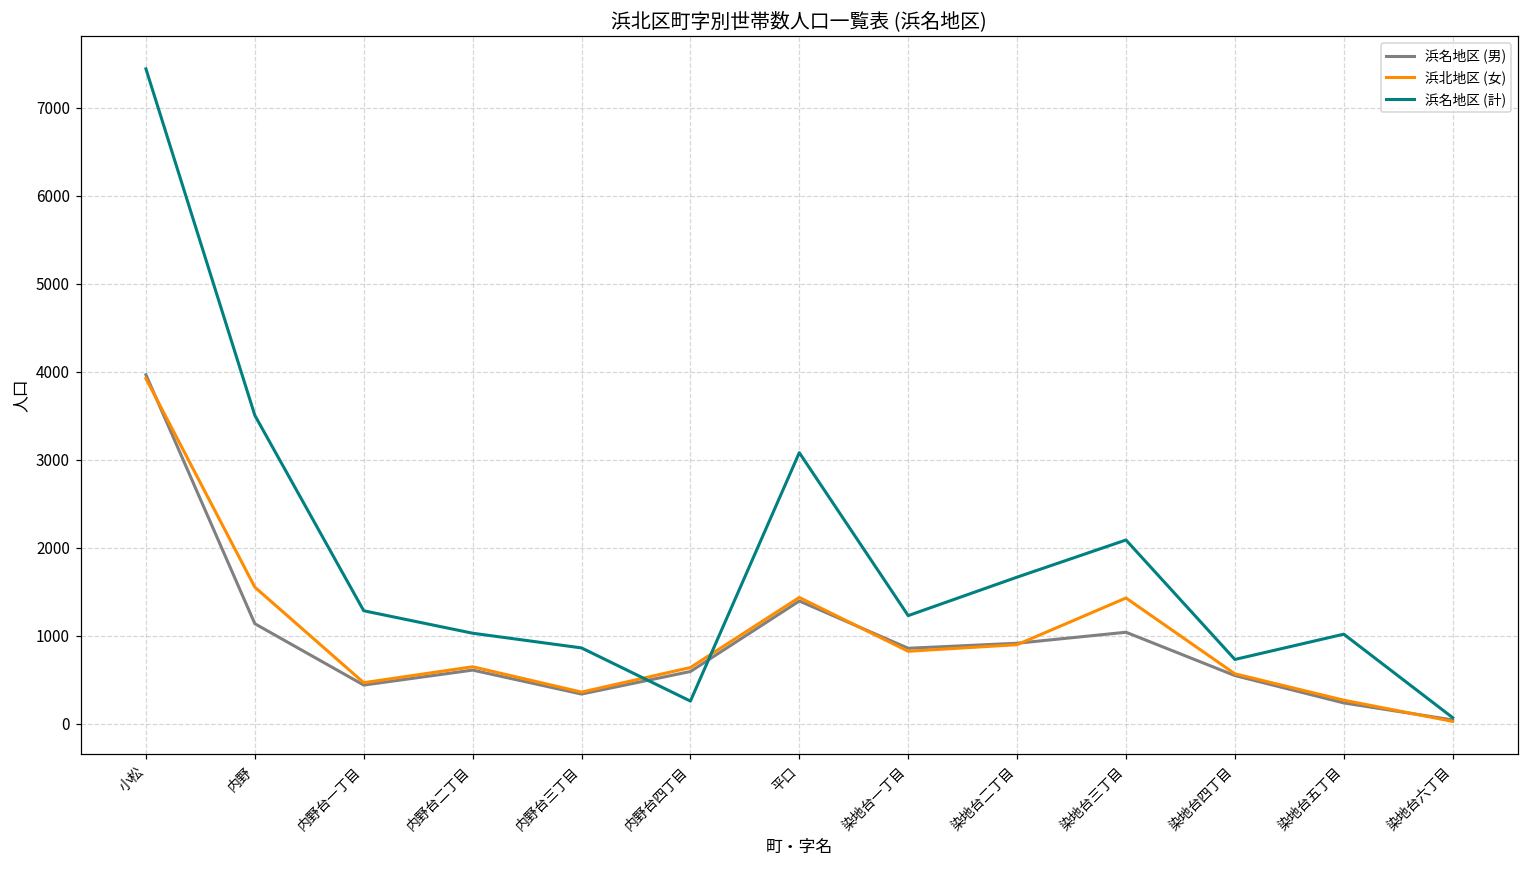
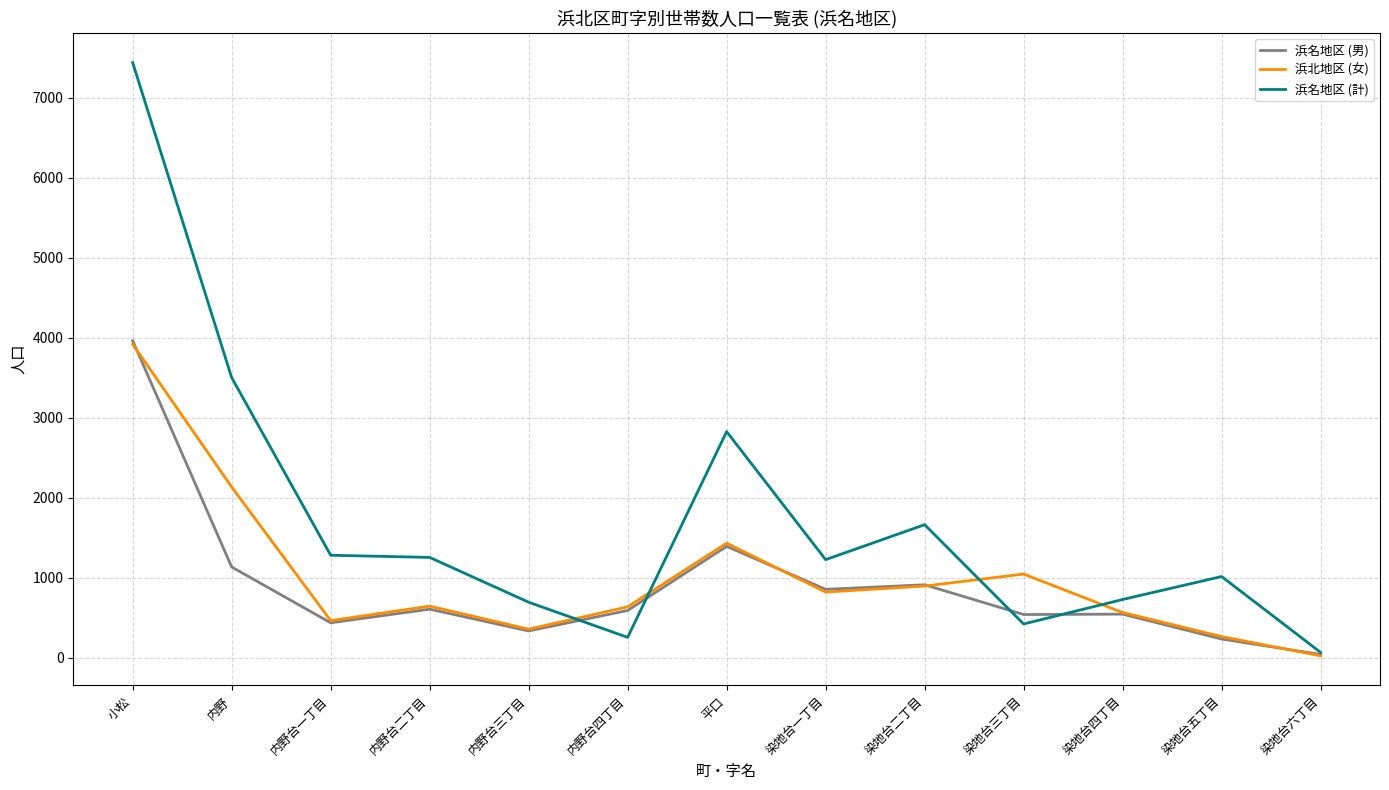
  {
    "浜名地区 (男)": {
      "小松": 4000,
      "内野": 1100,
      "内野台二丁目": 600,
      "内野台四丁目": 600,
      "平口": 1400,
      "染地台一丁目": 900,
-     "染地台三丁目": 1000
+     "染地台三丁目": 500
    },
    "浜北地区 (女)": {
      "小松": 3900,
-     "内野": 1600,
+     "内野": 2100,
      "内野台二丁目": 600,
      "内野台四丁目": 600,
      "平口": 1400,
      "染地台一丁目": 800,
-     "染地台三丁目": 1400
+     "染地台三丁目": 1000
    },
    "浜名地区 (計)": {
      "小松": 7400,
      "内野": 3500,
      "内野台一丁目": 1300,
-     "内野台二丁目": 1000,
-     "内野台三丁目": 900,
+     "内野台二丁目": 1300,
+     "内野台三丁目": 700,
      "内野台四丁目": 300,
-     "平口": 3100,
+     "平口": 2800,
      "染地台一丁目": 1200,
      "染地台二丁目": 1700,
-     "染地台三丁目": 2100,
+     "染地台三丁目": 400,
      "染地台四丁目": 700,
      "染地台五丁目": 1000
    }
  }
